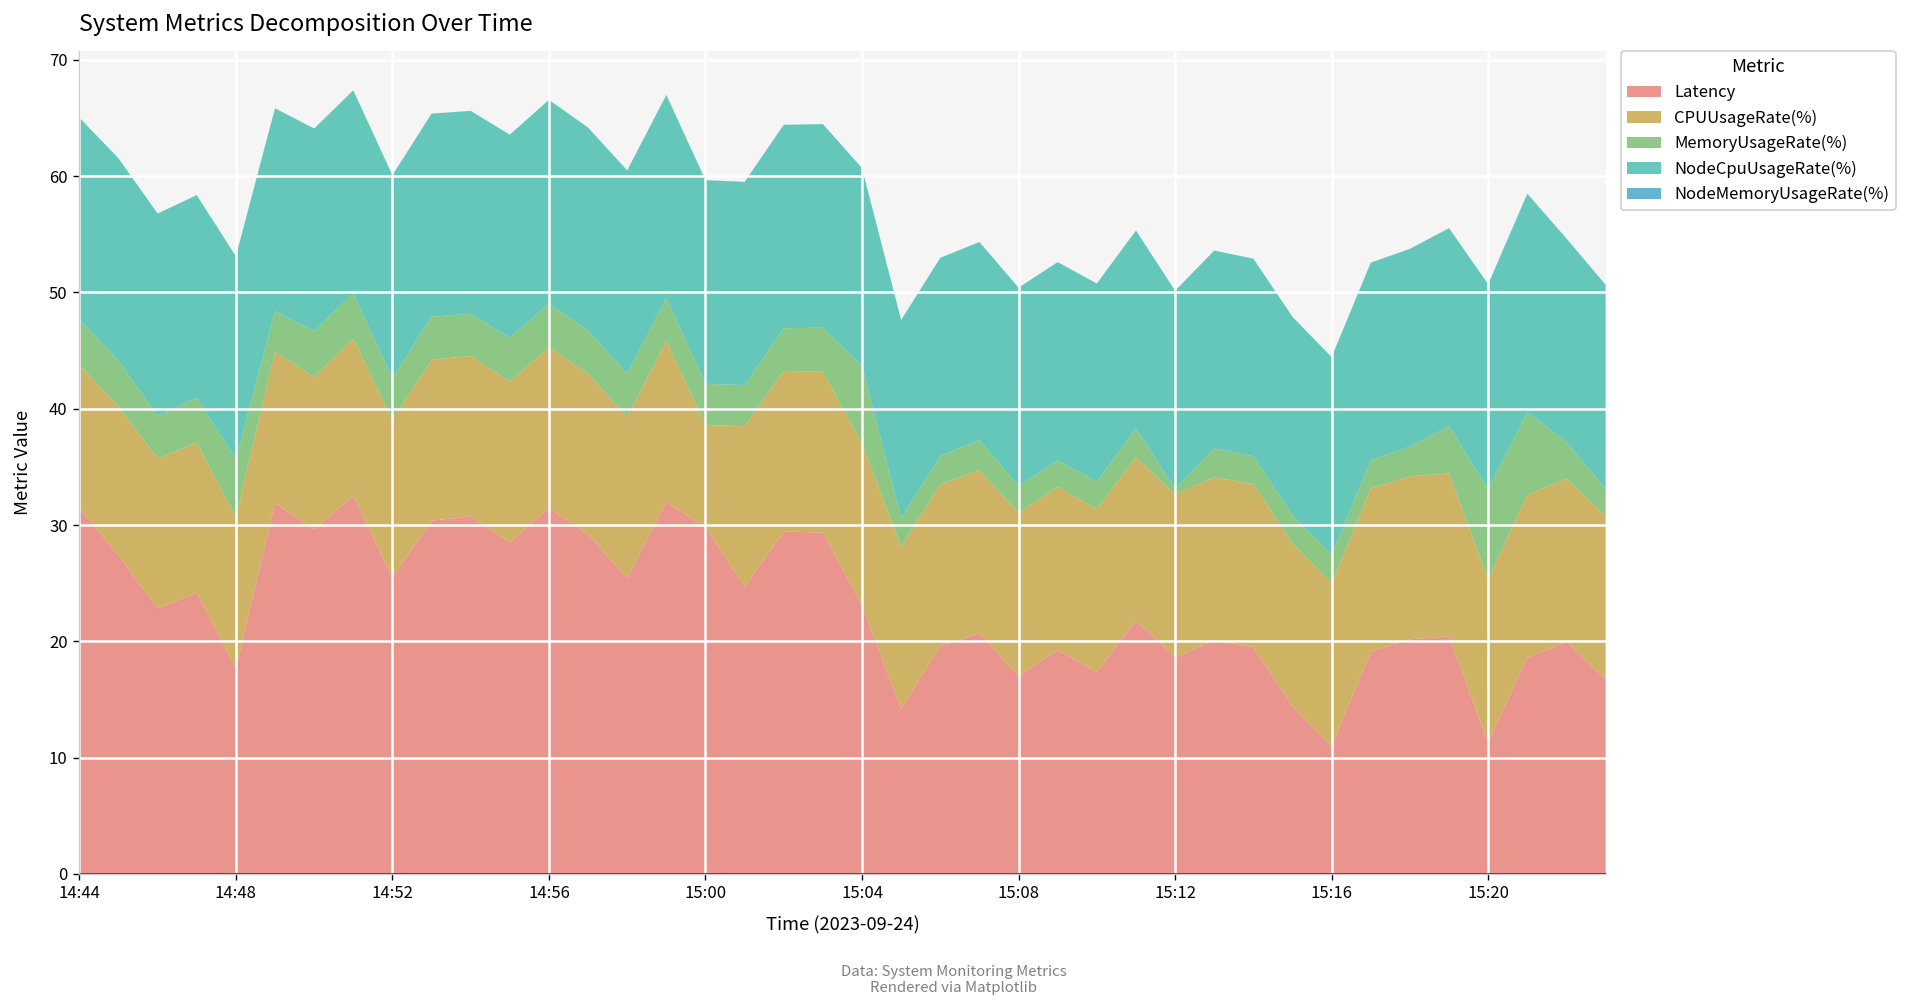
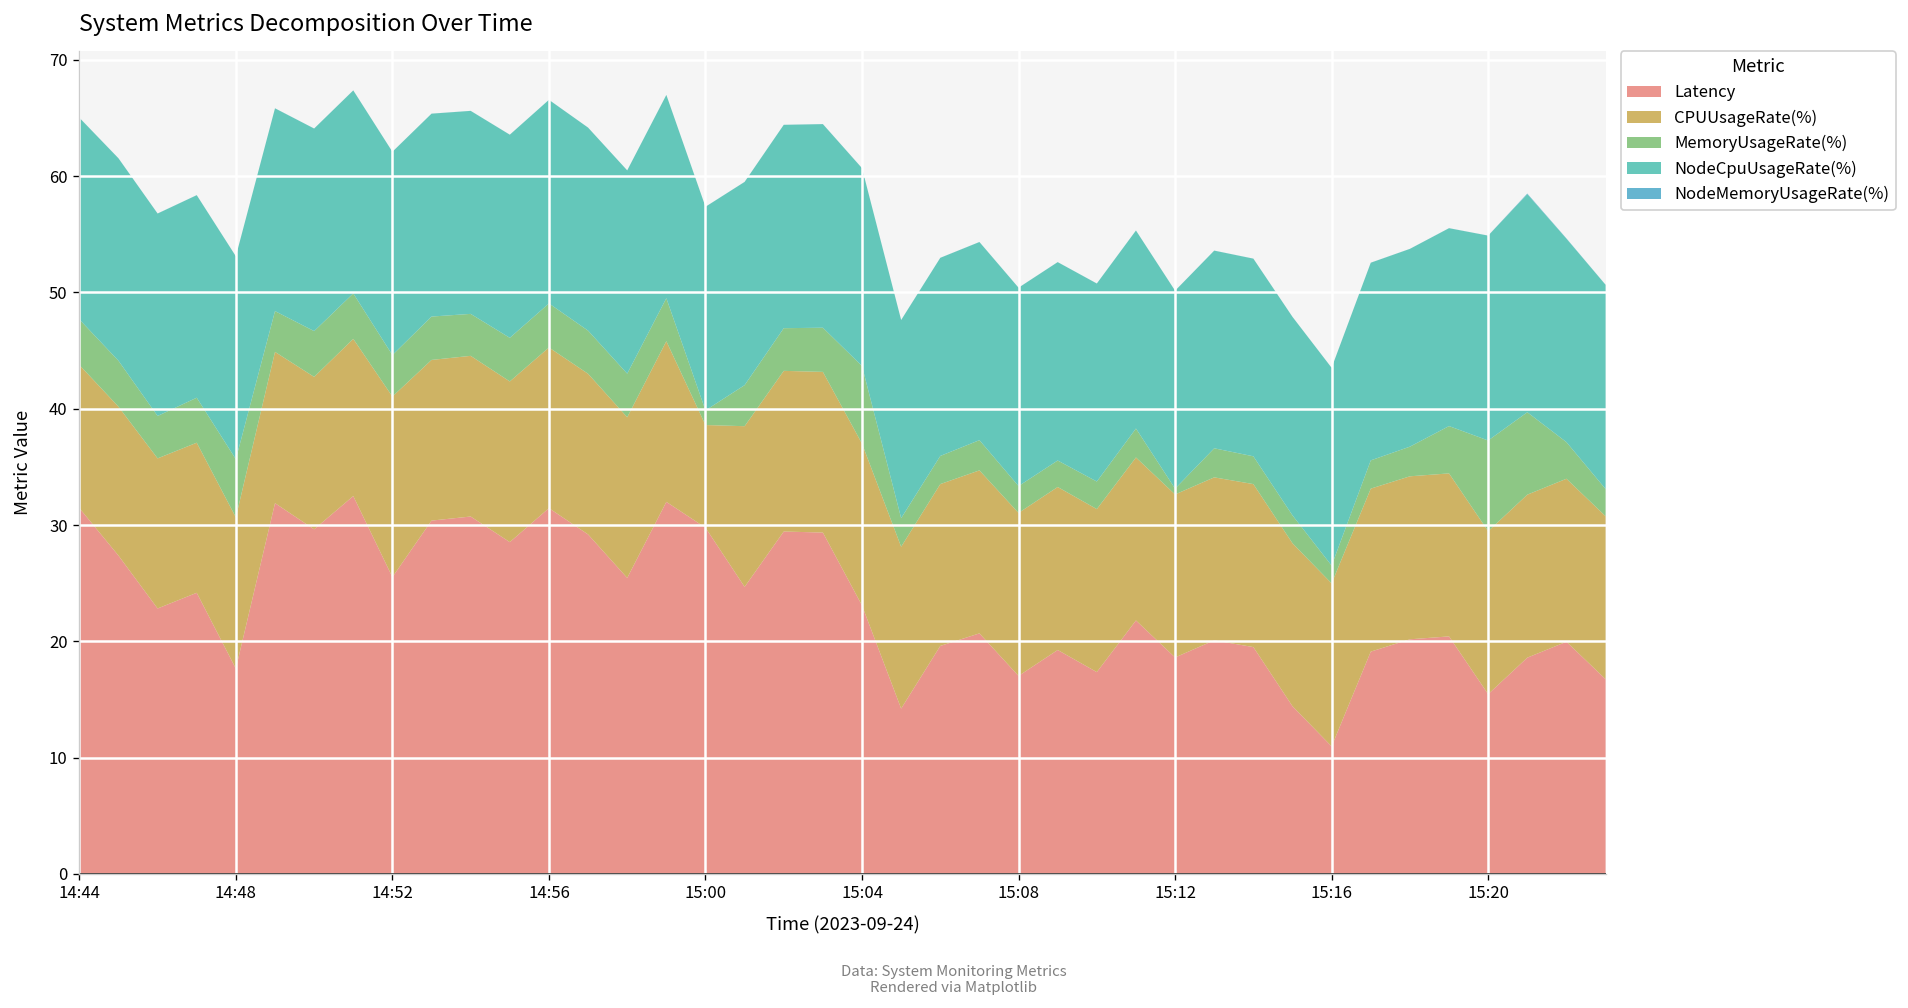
  {
    "Latency": {
      "14:44": 31,
      "14:48": 18,
      "14:52": 26,
      "14:56": 31,
      "15:00": 30,
      "15:04": 23,
      "15:08": 17,
      "15:12": 19,
      "15:16": 11,
-     "15:20": 11
+     "15:20": 15
    },
    "CPUUsageRate(%)": {
      "14:44": 12,
      "14:48": 13,
-     "14:52": 14,
+     "14:52": 16,
      "14:56": 14,
      "15:00": 9,
      "15:04": 14,
      "15:08": 14,
      "15:12": 14,
      "15:16": 14,
      "15:20": 14
    },
    "MemoryUsageRate(%)": {
      "14:44": 4,
      "14:48": 5,
      "14:52": 4,
      "14:56": 4,
-     "15:00": 4,
+     "15:00": 1,
      "15:04": 7,
      "15:08": 2,
      "15:12": 1,
-     "15:16": 2.4,
+     "15:16": 1.5,
      "15:20": 8
    }
  }
